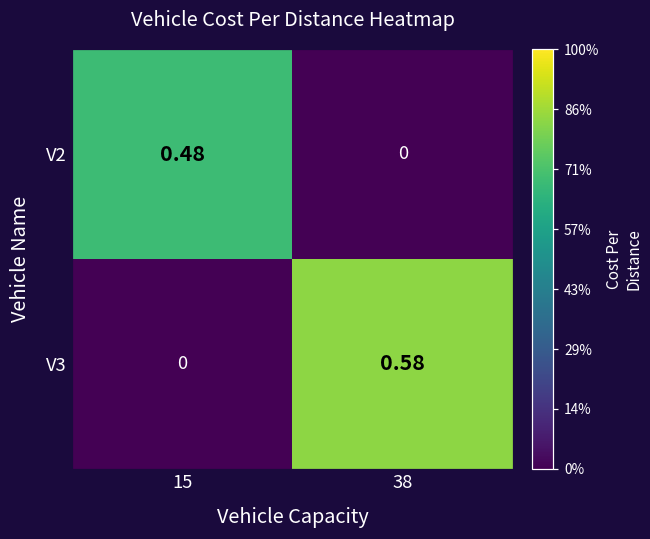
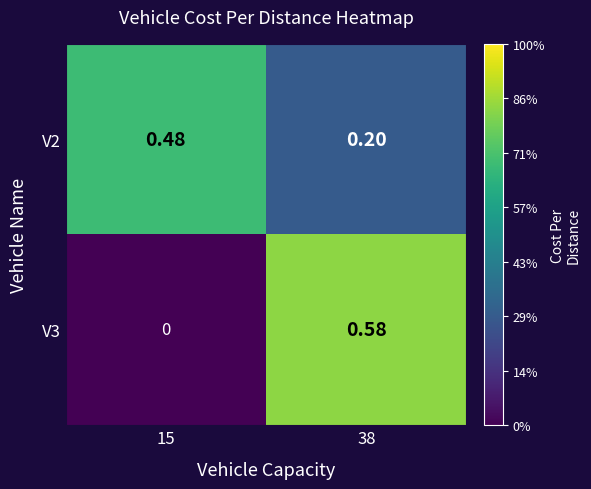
  {
    "V2": {
      "15": 0.48,
-     "38": 0
+     "38": 0.20
    },
    "V3": {
      "15": 0,
      "38": 0.58
    }
  }
